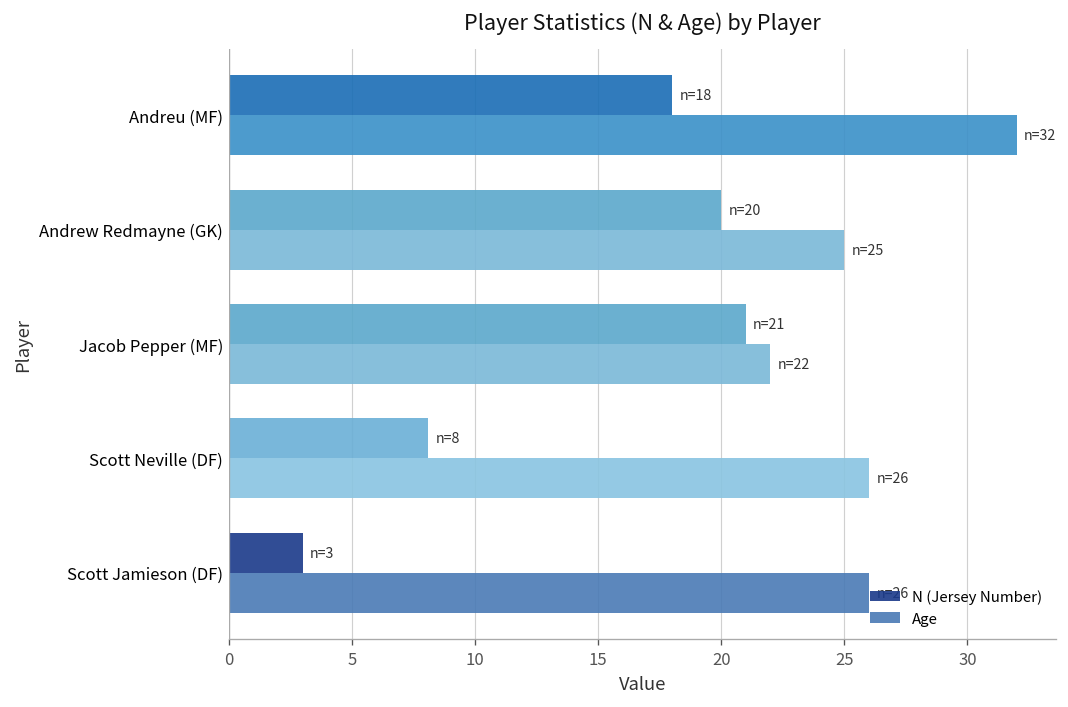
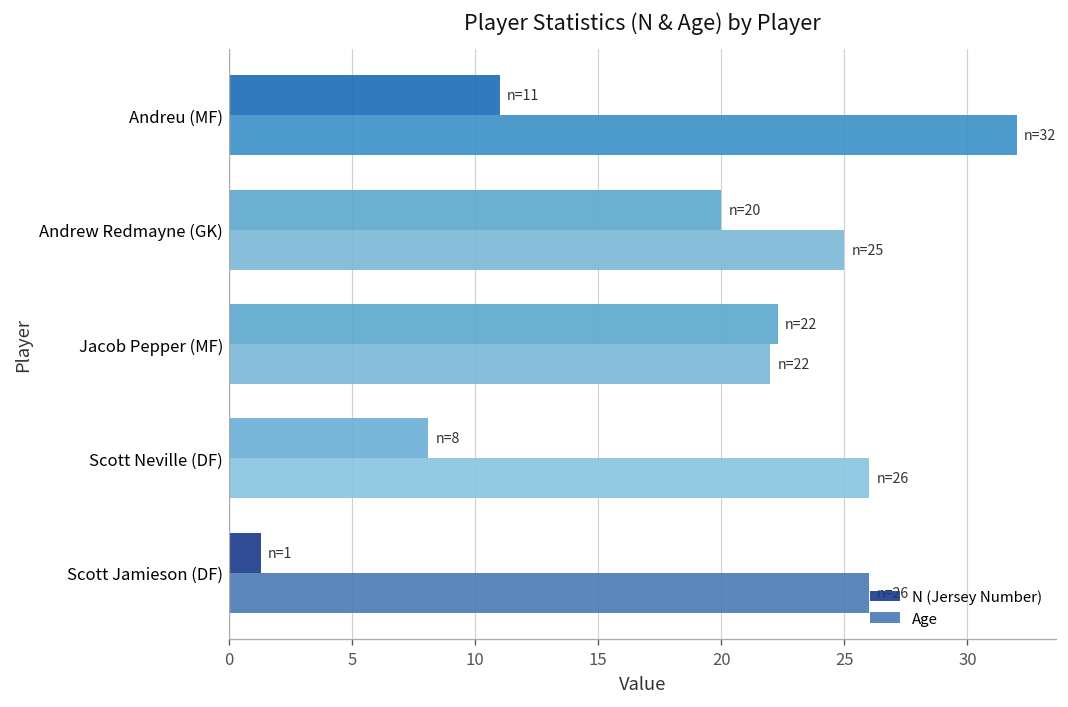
  {
    "N (Jersey Number)": {
-     "Andreu (MF)": 18,
+     "Andreu (MF)": 11,
      "Andrew Redmayne (GK)": 20,
-     "Jacob Pepper (MF)": 21,
+     "Jacob Pepper (MF)": 22,
      "Scott Neville (DF)": 8,
-     "Scott Jamieson (DF)": 3
+     "Scott Jamieson (DF)": 1
    },
    "Age": {
      "Andreu (MF)": 32,
      "Andrew Redmayne (GK)": 25,
      "Jacob Pepper (MF)": 22,
      "Scott Neville (DF)": 26,
      "Scott Jamieson (DF)": 26
    }
  }
